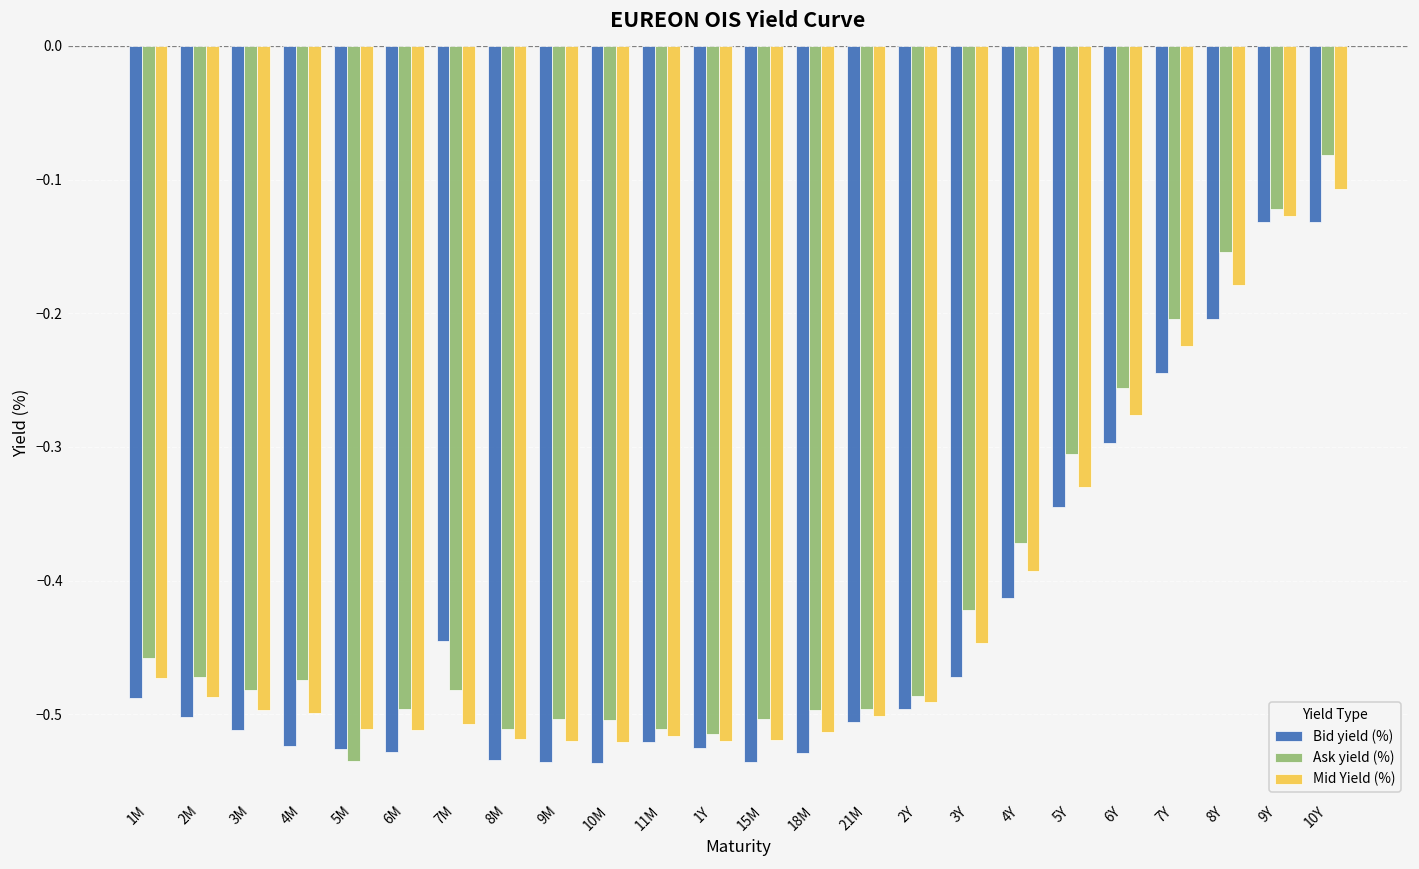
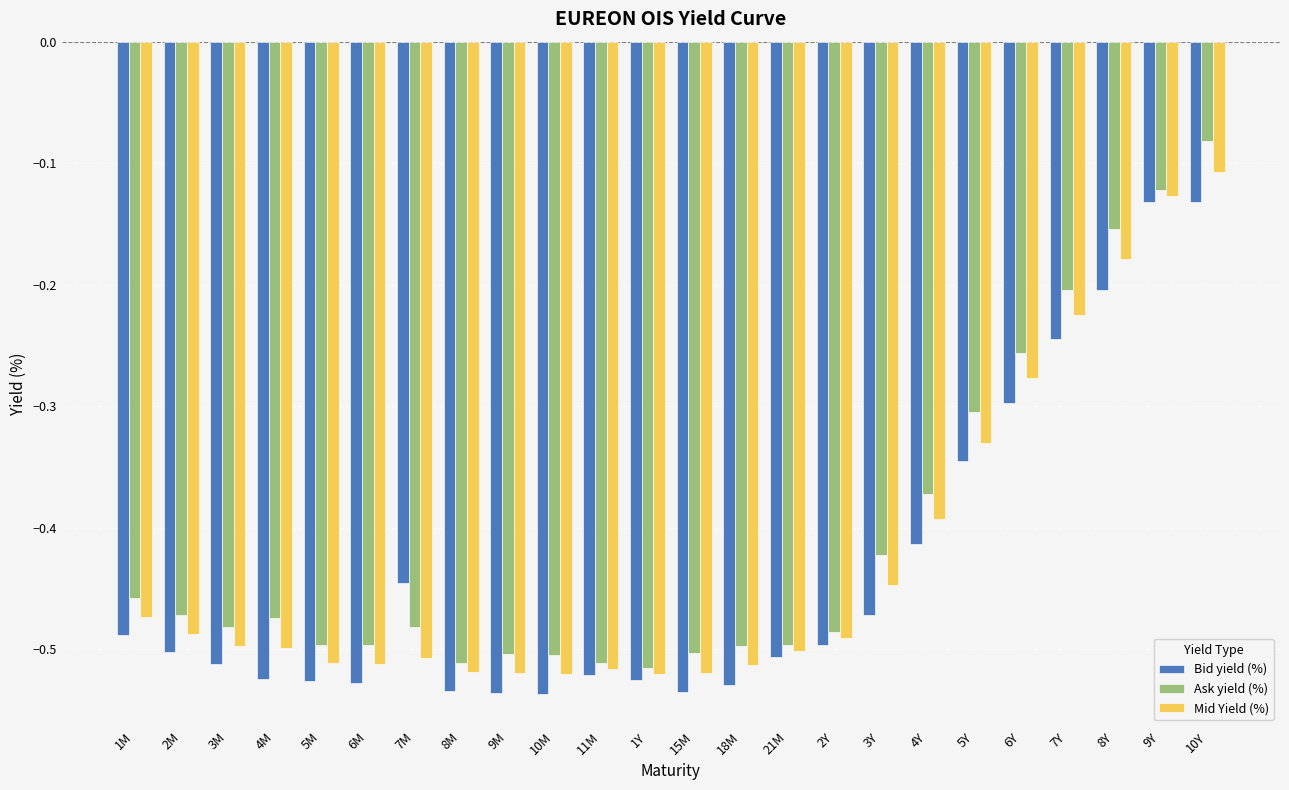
  {
    "Bid yield (%)": {
      "1M": -0.488,
      "2M": -0.502,
      "3M": -0.512,
      "4M": -0.524,
      "5M": -0.526,
      "6M": -0.528,
      "7M": -0.445,
      "8M": -0.534,
      "9M": -0.536,
      "10M": -0.537,
      "11M": -0.521,
      "1Y": -0.525,
      "15M": -0.535,
      "18M": -0.529,
      "21M": -0.506,
      "2Y": -0.496,
      "3Y": -0.472,
      "4Y": -0.413,
      "5Y": -0.345,
      "6Y": -0.297,
      "7Y": -0.245,
      "8Y": -0.204,
      "9Y": -0.132,
      "10Y": -0.132
    },
    "Ask yield (%)": {
      "1M": -0.458,
      "2M": -0.472,
      "3M": -0.482,
      "4M": -0.474,
-     "5M": -0.535,
+     "5M": -0.496,
      "6M": -0.496,
      "7M": -0.482,
      "8M": -0.511,
      "9M": -0.504,
      "10M": -0.505,
      "11M": -0.511,
      "1Y": -0.515,
      "15M": -0.503,
      "18M": -0.497,
      "21M": -0.496,
      "2Y": -0.486,
      "3Y": -0.422,
      "4Y": -0.372,
      "5Y": -0.305,
      "6Y": -0.256,
      "7Y": -0.204,
      "8Y": -0.154,
      "9Y": -0.122,
      "10Y": -0.082
    },
    "Mid Yield (%)": {
      "1M": -0.473,
      "2M": -0.487,
      "3M": -0.497,
      "4M": -0.499,
      "5M": -0.511,
      "6M": -0.512,
      "7M": -0.507,
      "8M": -0.518,
      "9M": -0.520,
      "10M": -0.521,
      "11M": -0.516,
      "1Y": -0.520,
      "15M": -0.519,
      "18M": -0.513,
      "21M": -0.501,
      "2Y": -0.491,
      "3Y": -0.447,
      "4Y": -0.393,
      "5Y": -0.330,
      "6Y": -0.277,
      "7Y": -0.225,
      "8Y": -0.179,
      "9Y": -0.127,
      "10Y": -0.107
    }
  }
